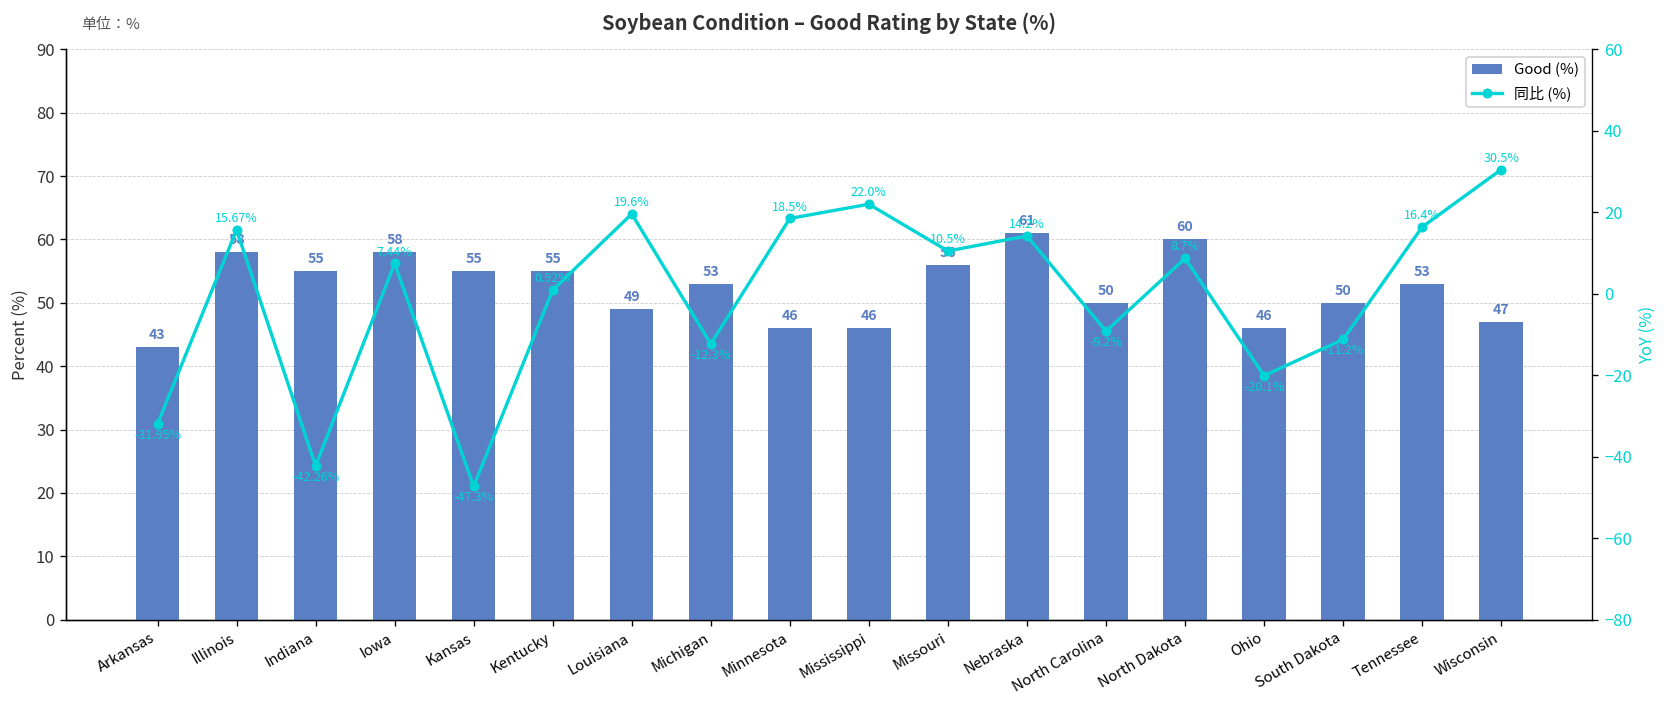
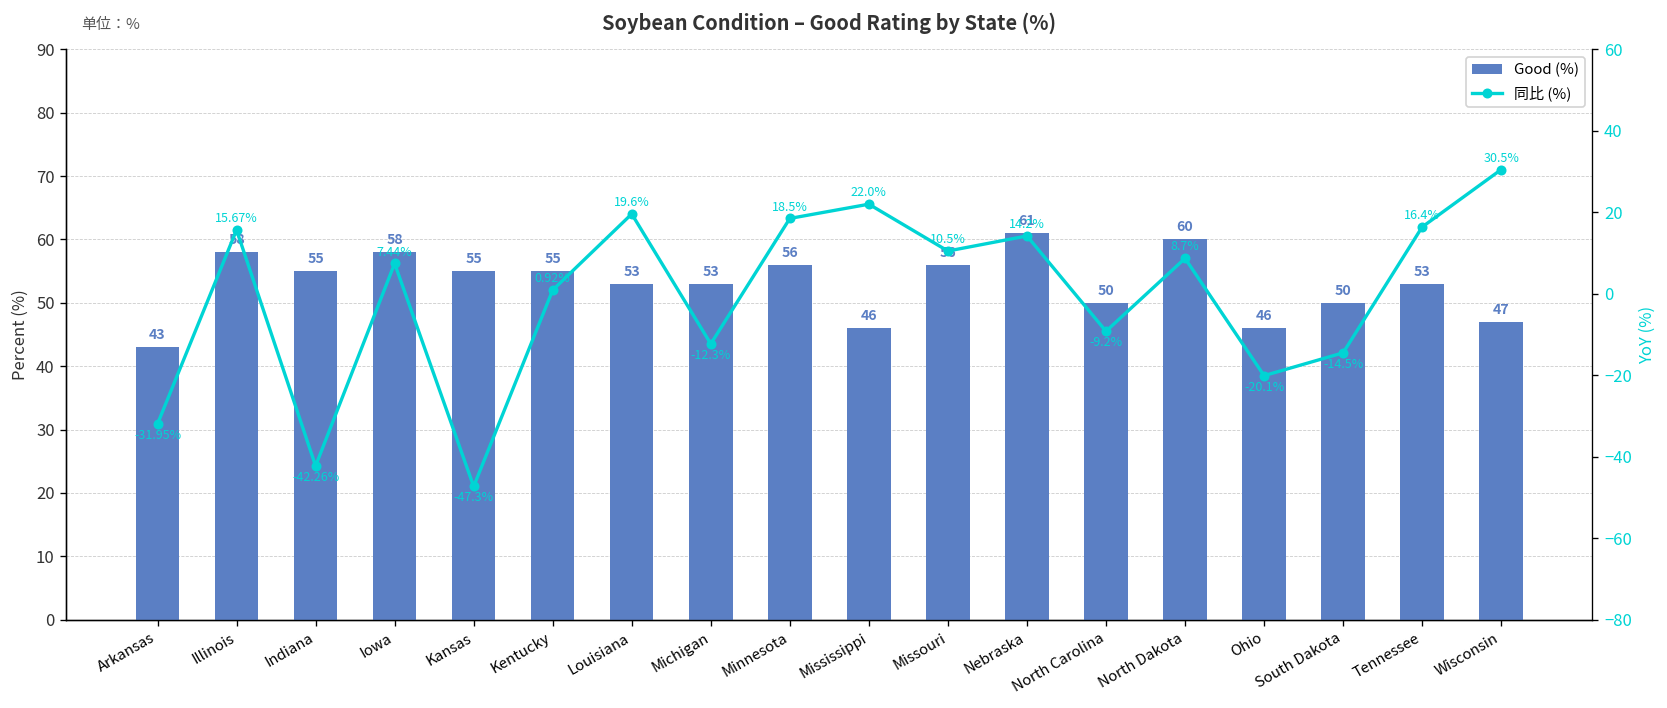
  {
    "Good (%)": {
      "Arkansas": "43",
      "Indiana": "55",
      "Iowa": "58",
      "Kansas": "55",
      "Kentucky": "55",
-     "Louisiana": "49",
+     "Louisiana": "53",
      "Michigan": "53",
-     "Minnesota": "46",
+     "Minnesota": "56",
      "Mississippi": "46",
      "North Carolina": "50",
      "North Dakota": "60",
      "Ohio": "46",
      "South Dakota": "50",
      "Tennessee": "53",
      "Wisconsin": "47"
    },
    "同比 (%)": {
      "Arkansas": "-31.95%",
      "Illinois": "15.67%",
      "Indiana": "-42.26%",
      "Iowa": "7.44%",
      "Kansas": "-47.3%",
      "Kentucky": "0.92%",
      "Louisiana": "19.6%",
      "Michigan": "-12.3%",
      "Minnesota": "18.5%",
      "Mississippi": "22.0%",
      "Missouri": "10.5%",
      "North Carolina": "-9.2%",
      "North Dakota": "8.7%",
      "Ohio": "-20.1%",
-     "South Dakota": "-11.2%",
+     "South Dakota": "-14.5%",
      "Tennessee": "16.4%",
      "Wisconsin": "30.5%"
    }
  }
